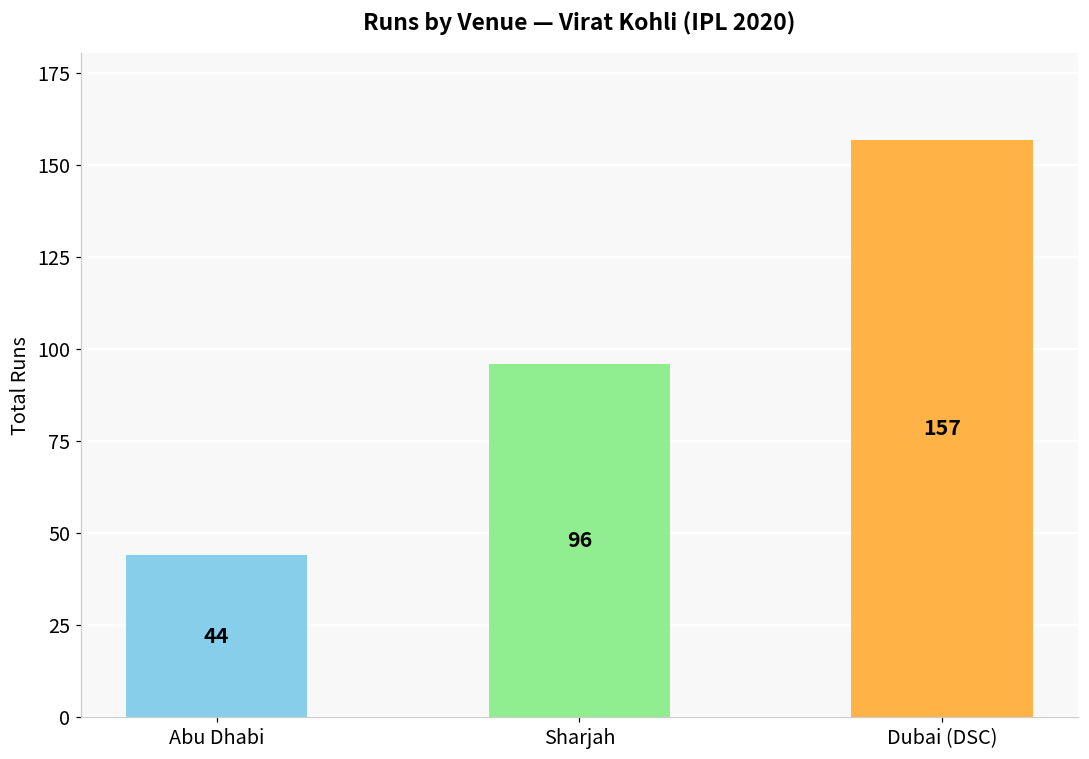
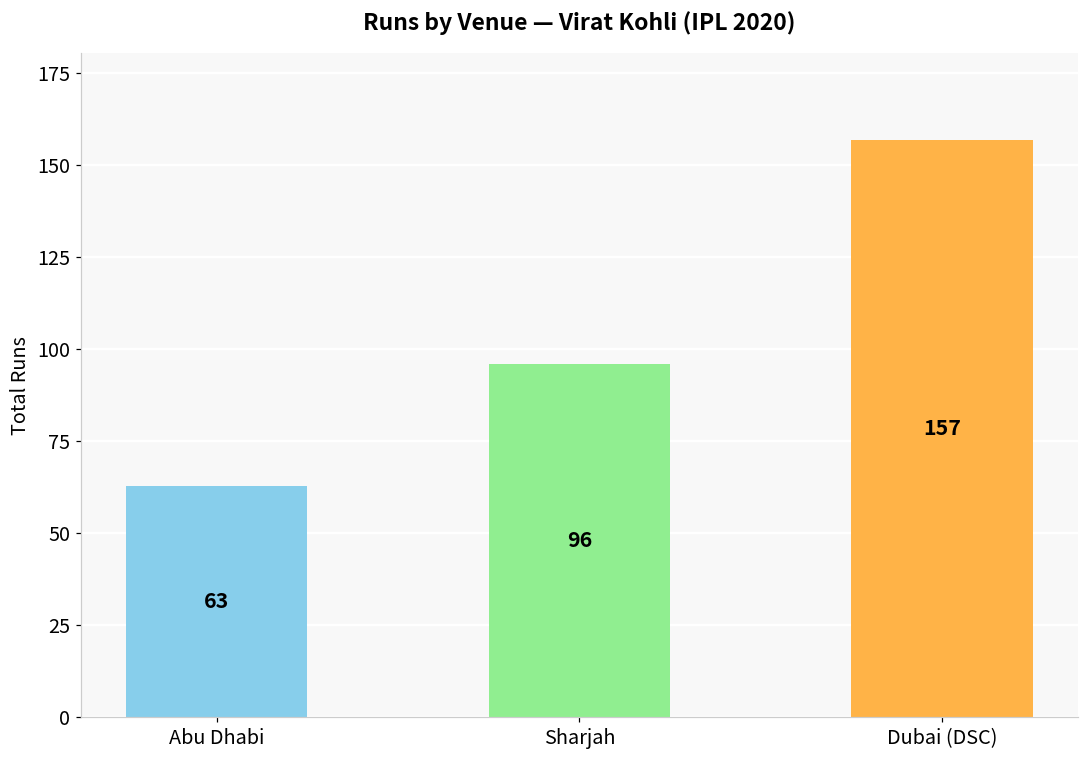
  {
-   "Abu Dhabi": 44,
+   "Abu Dhabi": 63,
    "Sharjah": 96,
    "Dubai (DSC)": 157
  }
